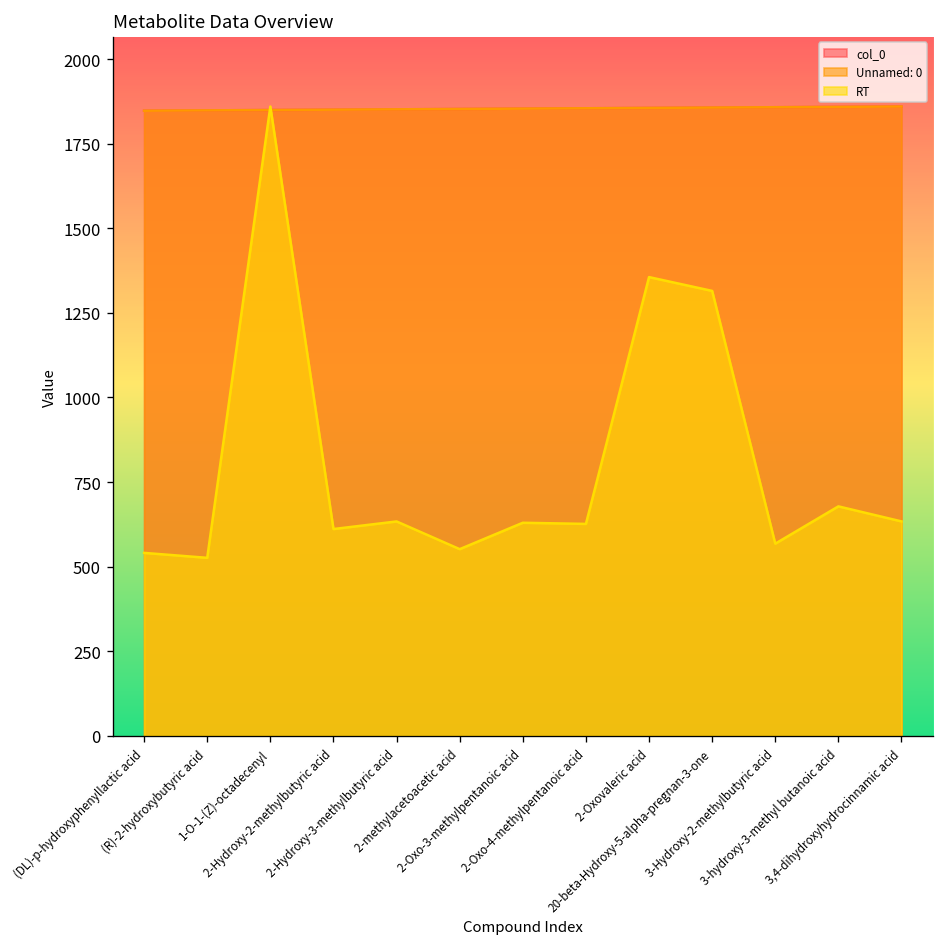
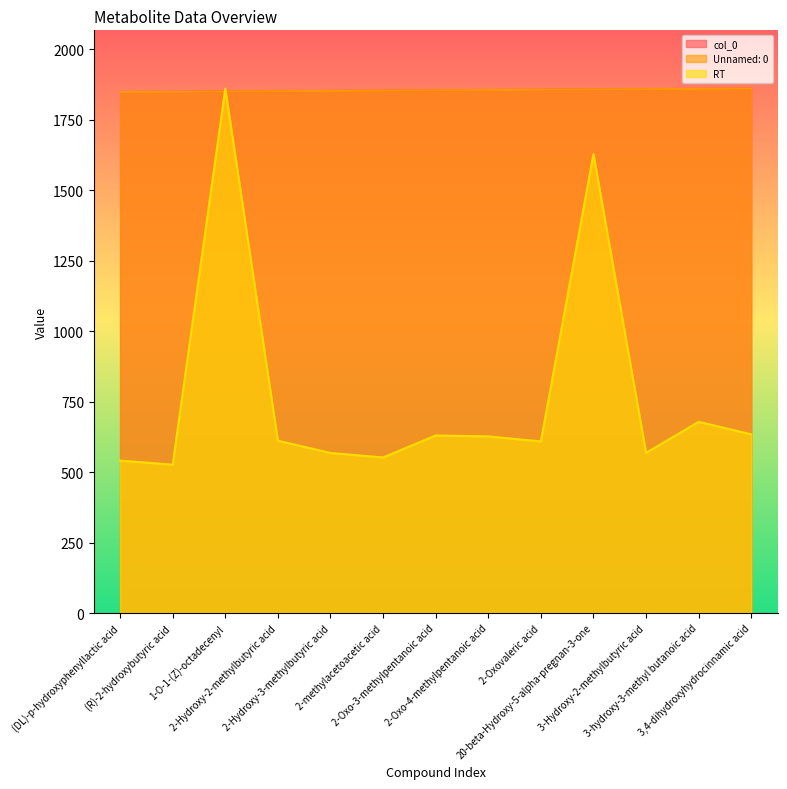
  {
    "Unnamed: 0": {
      "(DL)-p-hydroxyphenyllactic acid": 1850,
      "(R)-2-hydroxybutyric acid": 1850,
      "1-O-1-(Z)-octadecenyl": 1850,
      "2-Hydroxy-2-methylbutyric acid": 1850,
      "2-Hydroxy-3-methylbutyric acid": 1850,
      "2-methylacetoacetic acid": 1850,
      "2-Oxo-3-methylpentanoic acid": 1850,
      "2-Oxo-4-methylpentanoic acid": 1850,
      "2-Oxovaleric acid": 1860,
      "20-beta-Hydroxy-5-alpha-pregnan-3-one": 1860,
      "3-Hydroxy-2-methylbutyric acid": 1860,
      "3-hydroxy-3-methyl butanoic acid": 1860,
      "3,4-dihydroxyhydrocinnamic acid": 1860
    },
    "RT": {
      "(DL)-p-hydroxyphenyllactic acid": 540,
      "(R)-2-hydroxybutyric acid": 530,
      "1-O-1-(Z)-octadecenyl": 1860,
      "2-Hydroxy-2-methylbutyric acid": 610,
-     "2-Hydroxy-3-methylbutyric acid": 630,
+     "2-Hydroxy-3-methylbutyric acid": 570,
      "2-methylacetoacetic acid": 550,
      "2-Oxo-3-methylpentanoic acid": 630,
      "2-Oxo-4-methylpentanoic acid": 630,
-     "2-Oxovaleric acid": 1360,
-     "20-beta-Hydroxy-5-alpha-pregnan-3-one": 1310,
+     "2-Oxovaleric acid": 610,
+     "20-beta-Hydroxy-5-alpha-pregnan-3-one": 1630,
      "3-Hydroxy-2-methylbutyric acid": 570,
      "3-hydroxy-3-methyl butanoic acid": 680,
      "3,4-dihydroxyhydrocinnamic acid": 630
    }
  }
